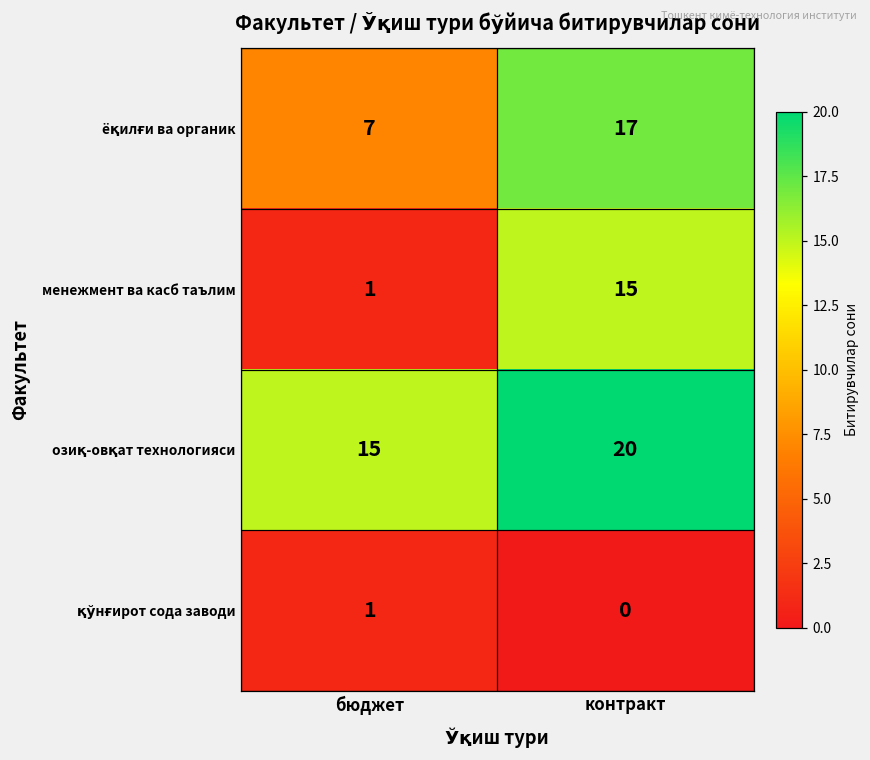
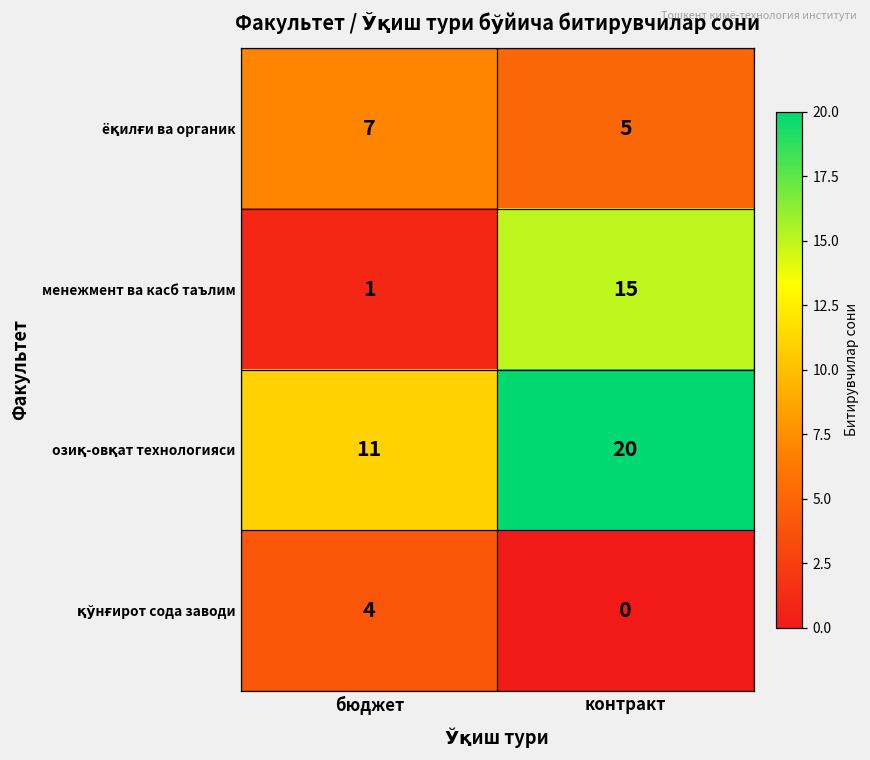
  {
    "ёқилғи ва органик": {
      "бюджет": 7,
-     "контракт": 17
+     "контракт": 5
    },
    "менежмент ва касб таълим": {
      "бюджет": 1,
      "контракт": 15
    },
    "озиқ-овқат технологияси": {
-     "бюджет": 15,
+     "бюджет": 11,
      "контракт": 20
    },
    "қўнғирот сода заводи": {
-     "бюджет": 1,
+     "бюджет": 4,
      "контракт": 0
    }
  }
